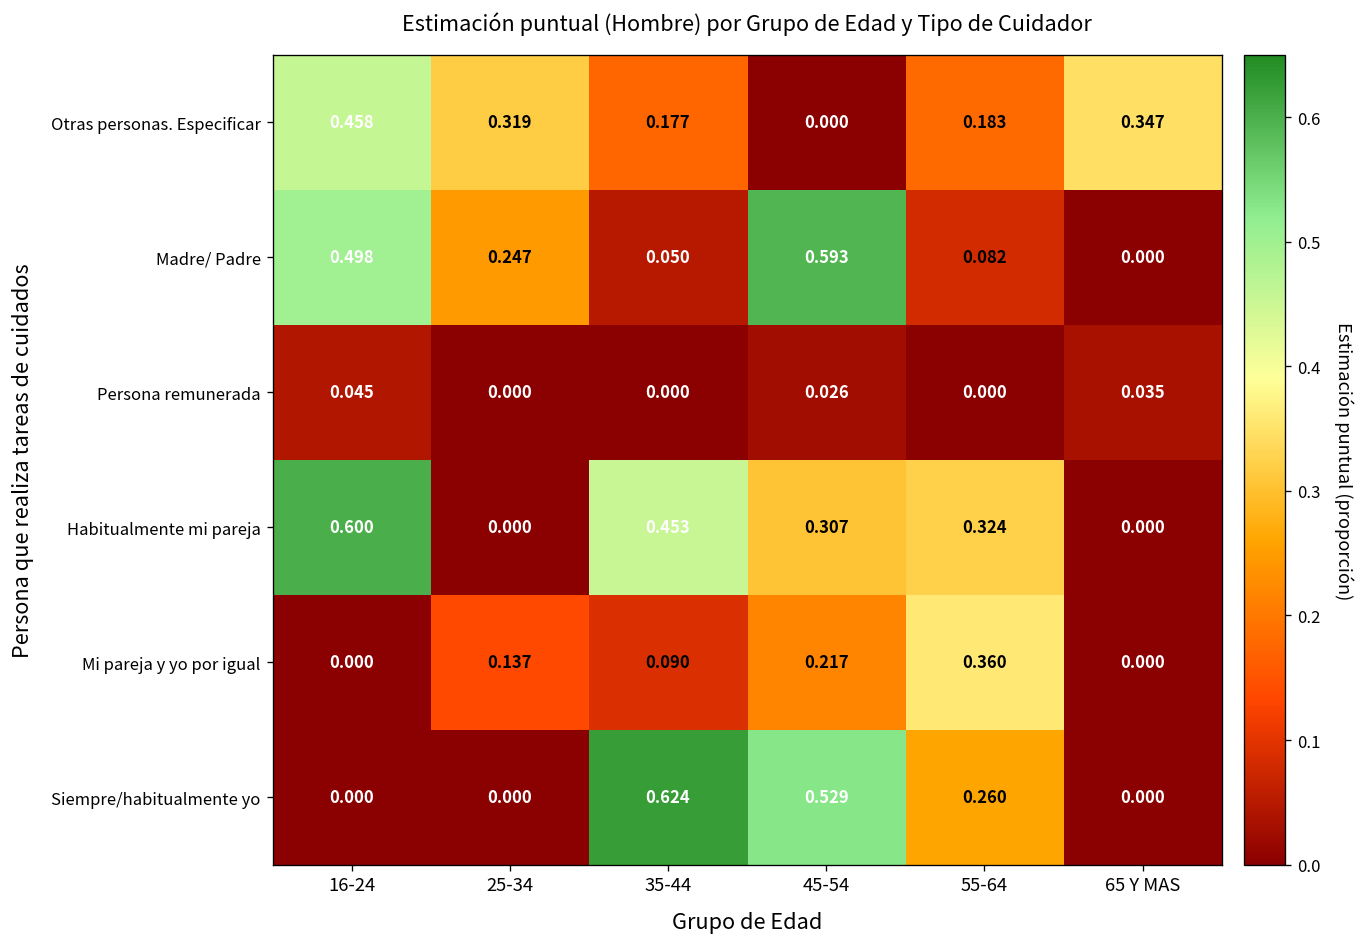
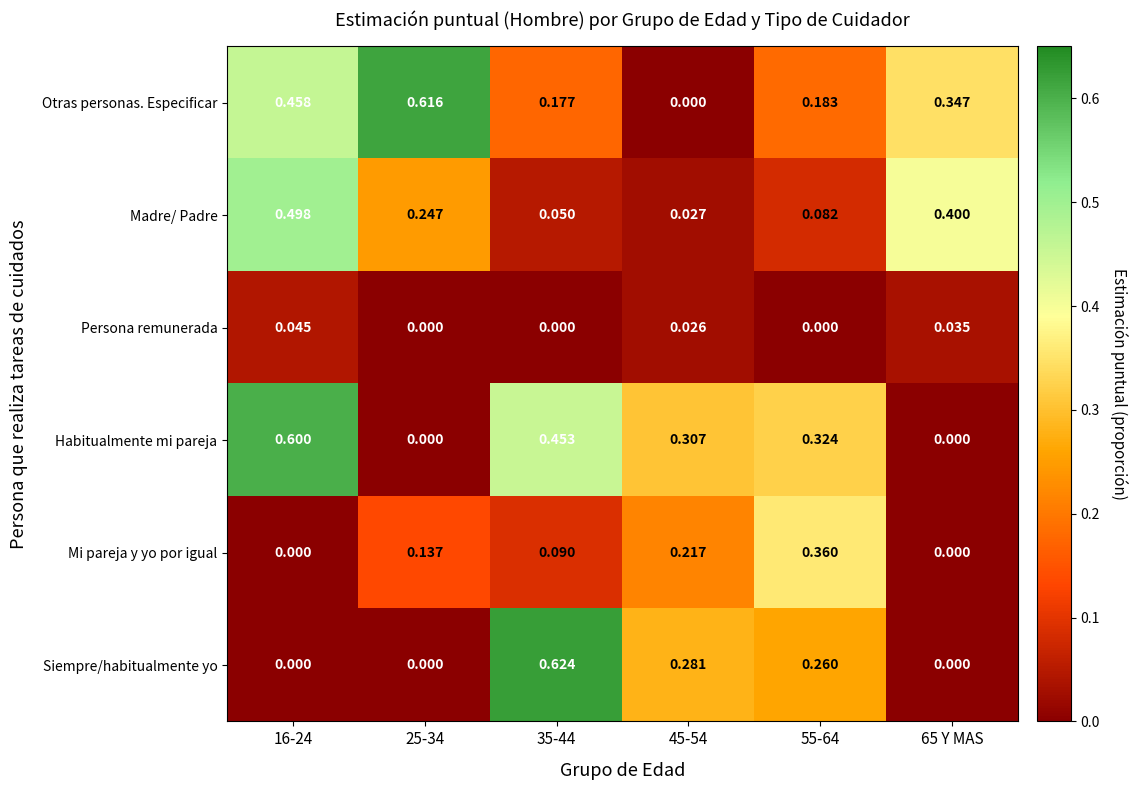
  {
    "Otras personas. Especificar": {
      "16-24": 0.458,
-     "25-34": 0.319,
+     "25-34": 0.616,
      "35-44": 0.177,
      "45-54": 0.000,
      "55-64": 0.183,
      "65 Y MAS": 0.347
    },
    "Madre/ Padre": {
      "16-24": 0.498,
      "25-34": 0.247,
      "35-44": 0.050,
-     "45-54": 0.593,
+     "45-54": 0.027,
      "55-64": 0.082,
-     "65 Y MAS": 0.000
+     "65 Y MAS": 0.400
    },
    "Persona remunerada": {
      "16-24": 0.045,
      "25-34": 0.000,
      "35-44": 0.000,
      "45-54": 0.026,
      "55-64": 0.000,
      "65 Y MAS": 0.035
    },
    "Habitualmente mi pareja": {
      "16-24": 0.600,
      "25-34": 0.000,
      "35-44": 0.453,
      "45-54": 0.307,
      "55-64": 0.324,
      "65 Y MAS": 0.000
    },
    "Mi pareja y yo por igual": {
      "16-24": 0.000,
      "25-34": 0.137,
      "35-44": 0.090,
      "45-54": 0.217,
      "55-64": 0.360,
      "65 Y MAS": 0.000
    },
    "Siempre/habitualmente yo": {
      "16-24": 0.000,
      "25-34": 0.000,
      "35-44": 0.624,
-     "45-54": 0.529,
+     "45-54": 0.281,
      "55-64": 0.260,
      "65 Y MAS": 0.000
    }
  }
